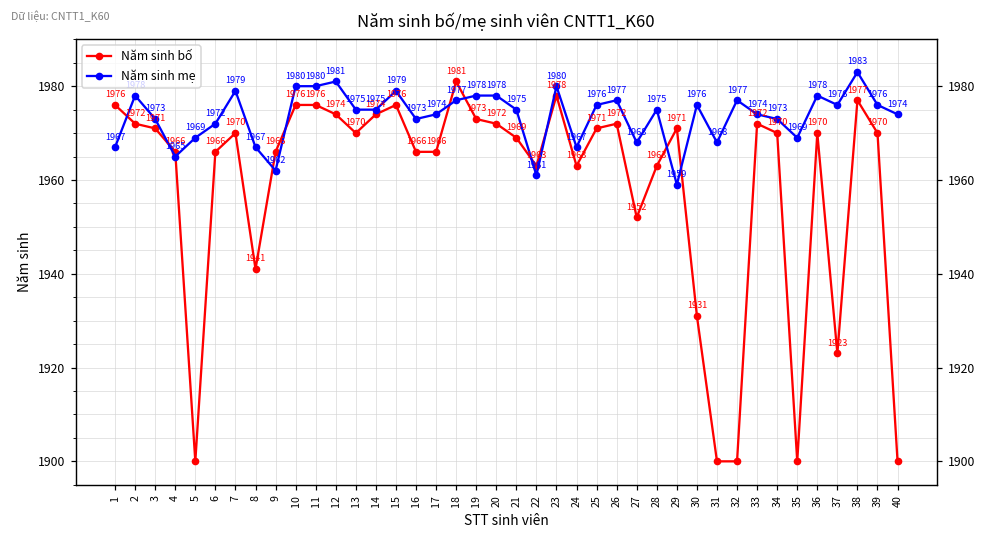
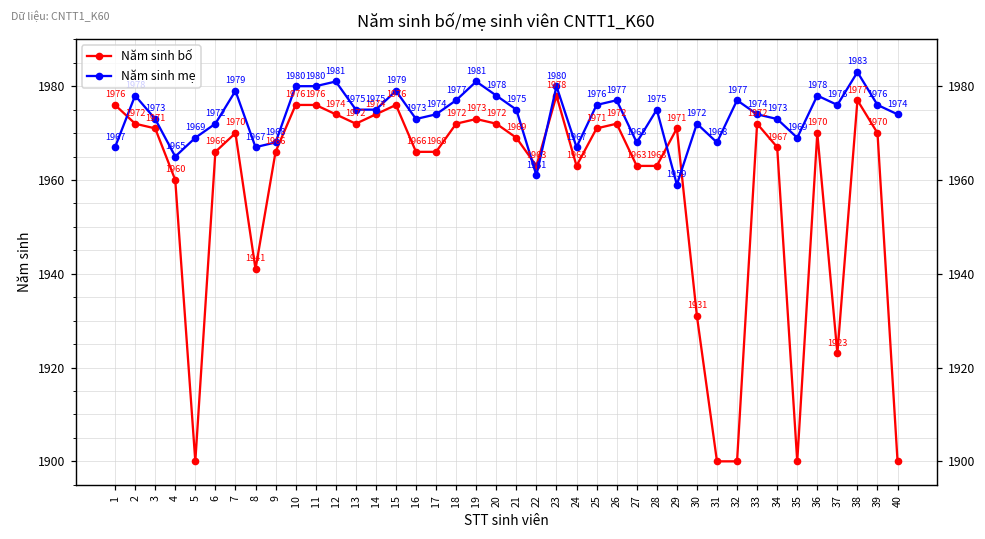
  {
    "Năm sinh bố": {
      "1": 1976,
      "2": 1972,
-     "4": 1966,
+     "4": 1960,
      "6": 1966,
      "7": 1970,
      "8": 1941,
      "9": 1966,
      "10": 1976,
      "11": 1976,
      "12": 1974,
-     "13": 1970,
+     "13": 1972,
      "16": 1966,
      "17": 1966,
-     "18": 1981,
+     "18": 1972,
      "19": 1973,
      "20": 1972,
      "21": 1969,
      "22": 1963,
      "24": 1963,
      "25": 1971,
      "26": 1972,
-     "27": 1952,
+     "27": 1963,
      "28": 1963,
      "29": 1971,
      "30": 1931,
-     "34": 1970,
+     "34": 1967,
      "36": 1970,
      "37": 1923,
      "38": 1977,
      "39": 1970
    },
    "Năm sinh mẹ": {
      "1": 1967,
      "3": 1973,
      "5": 1969,
      "6": 1972,
      "7": 1979,
      "8": 1967,
-     "9": 1962,
+     "9": 1968,
      "10": 1980,
      "11": 1980,
      "12": 1981,
      "13": 1975,
      "15": 1979,
      "16": 1973,
      "17": 1974,
      "18": 1977,
-     "19": 1978,
+     "19": 1981,
      "20": 1978,
      "21": 1975,
      "23": 1980,
      "24": 1967,
      "25": 1976,
      "26": 1977,
      "27": 1968,
      "28": 1975,
      "29": 1959,
-     "30": 1976,
+     "30": 1972,
      "31": 1968,
      "32": 1977,
      "33": 1974,
      "34": 1973,
      "35": 1969,
      "36": 1978,
      "37": 1976,
      "38": 1983,
      "39": 1976,
      "40": 1974
    }
  }
